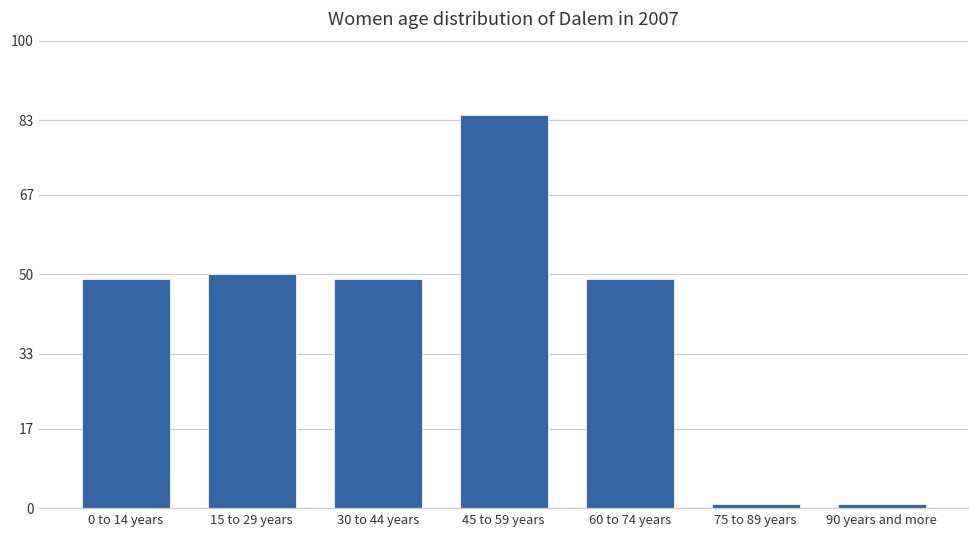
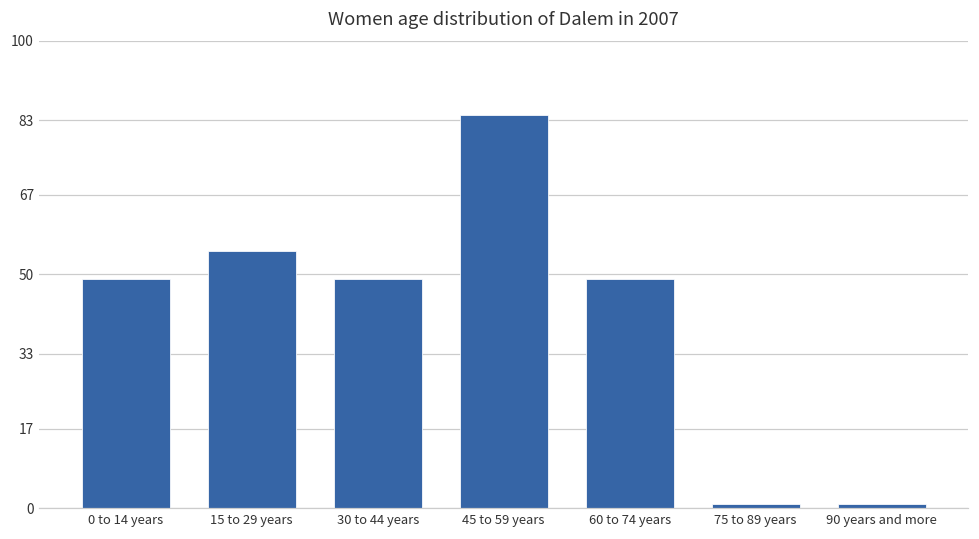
  {
    "0 to 14 years": 49,
-   "15 to 29 years": 50,
+   "15 to 29 years": 55,
    "30 to 44 years": 49,
    "45 to 59 years": 84,
    "60 to 74 years": 49,
    "75 to 89 years": 1,
    "90 years and more": 1
  }
